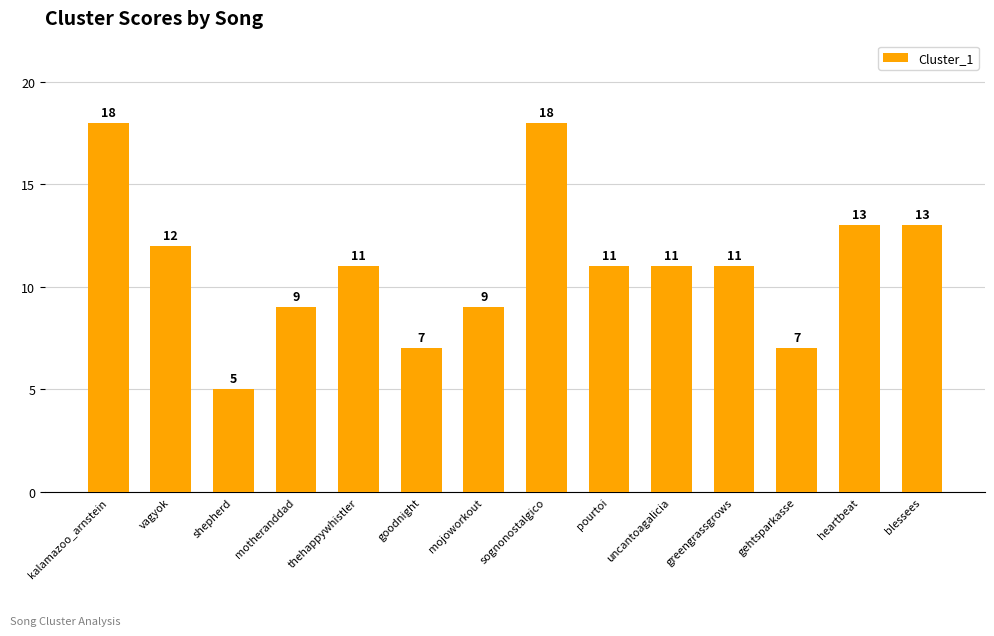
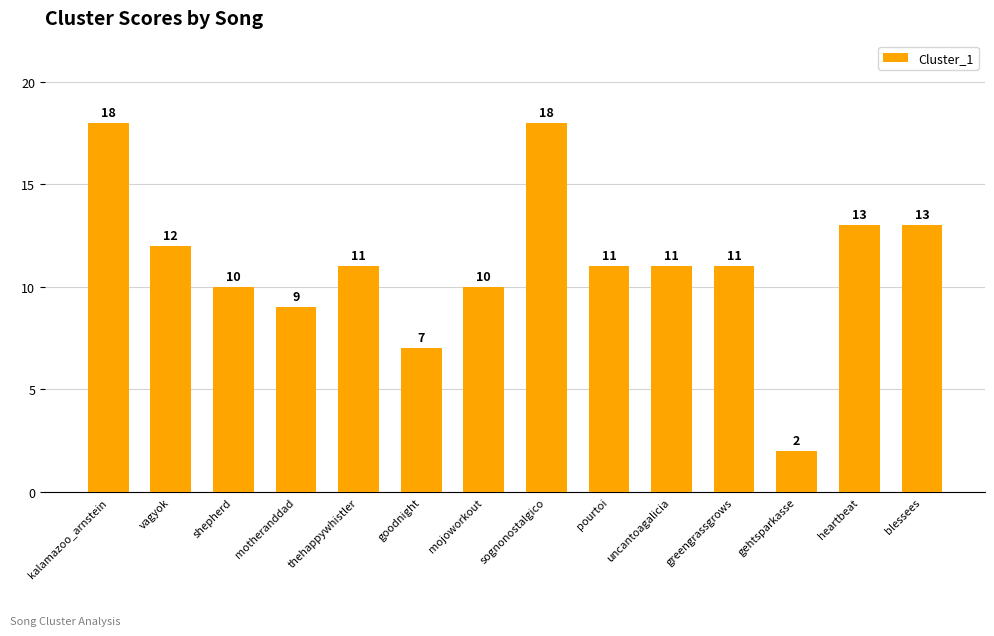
  {
    "kalamazoo_arnstein": 18,
    "vagyok": 12,
-   "shepherd": 5,
+   "shepherd": 10,
    "motheranddad": 9,
    "thehappywhistler": 11,
    "goodnight": 7,
-   "mojoworkout": 9,
+   "mojoworkout": 10,
    "sognonostalgico": 18,
    "pourtoi": 11,
    "uncantoagalicia": 11,
    "greengrassgrows": 11,
-   "gehtsparkasse": 7,
+   "gehtsparkasse": 2,
    "heartbeat": 13,
    "blessees": 13
  }
